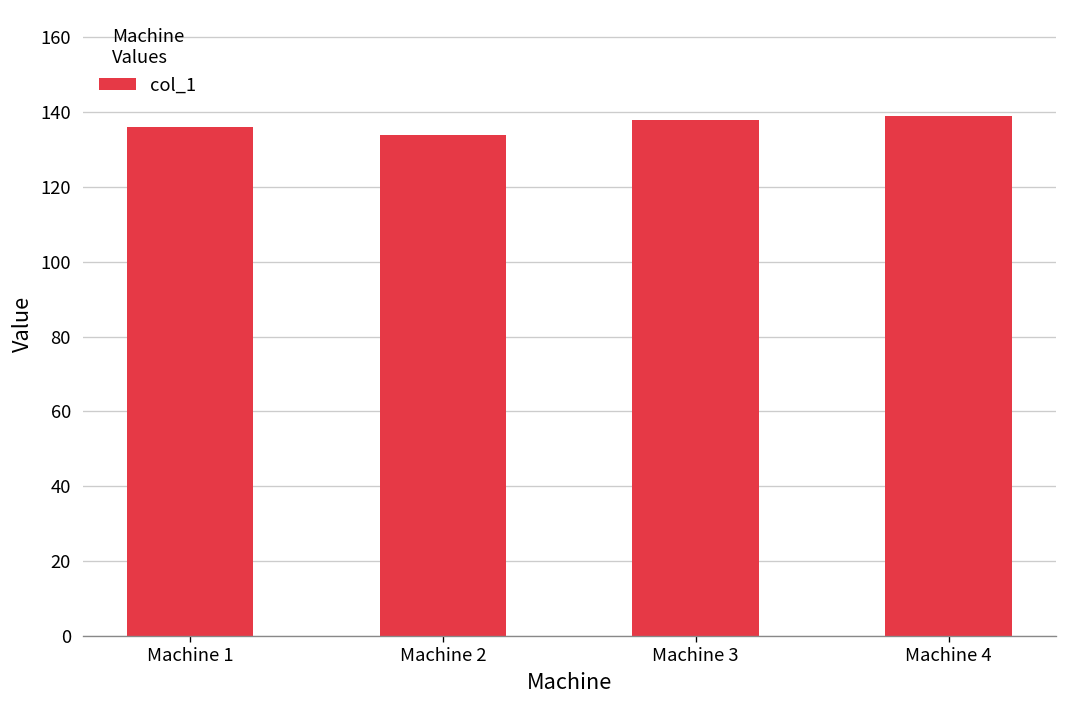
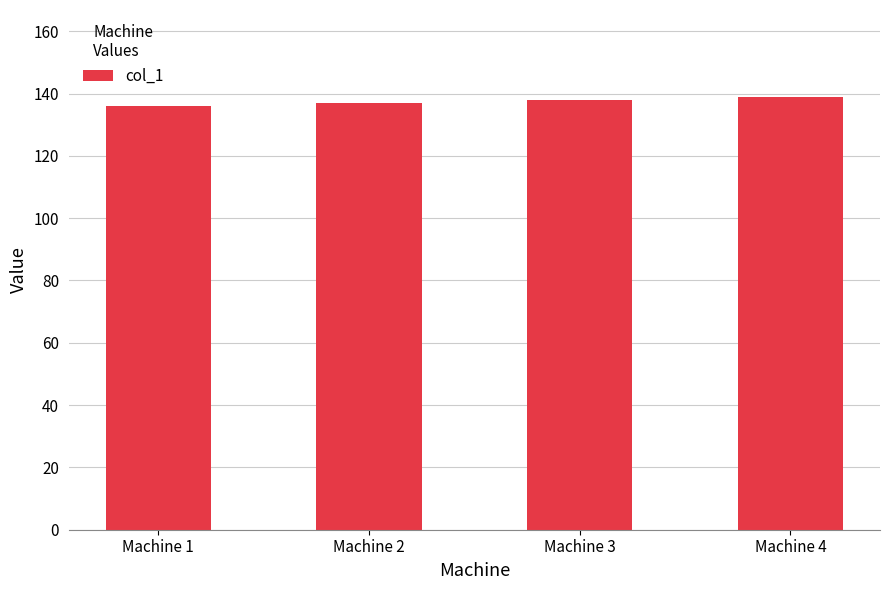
  {
    "Machine 1": 136,
-   "Machine 2": 134,
+   "Machine 2": 137,
    "Machine 3": 138,
    "Machine 4": 139
  }
